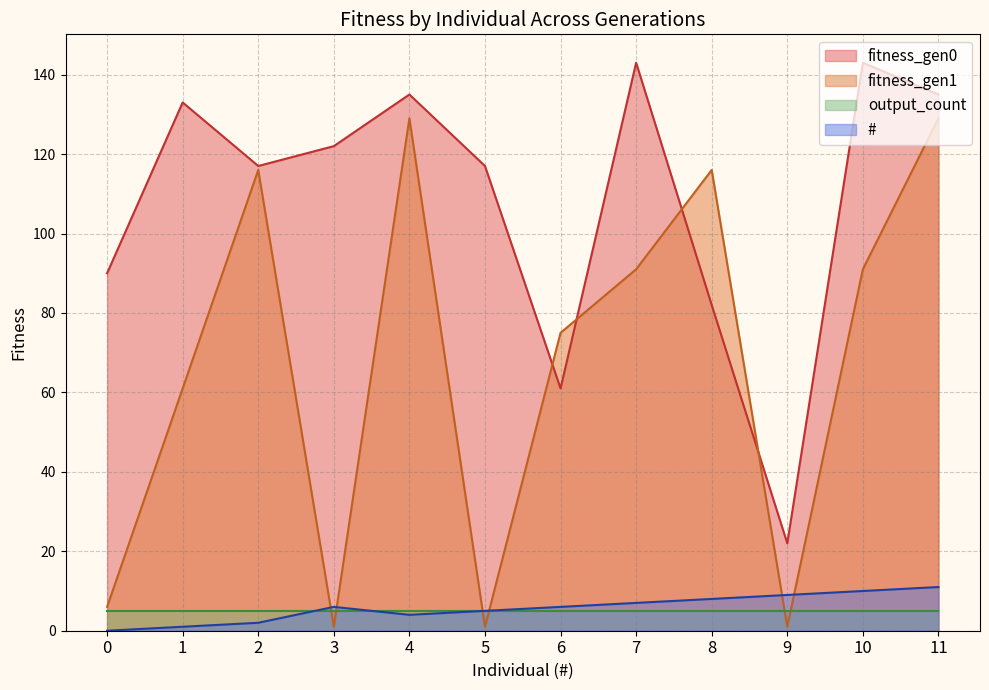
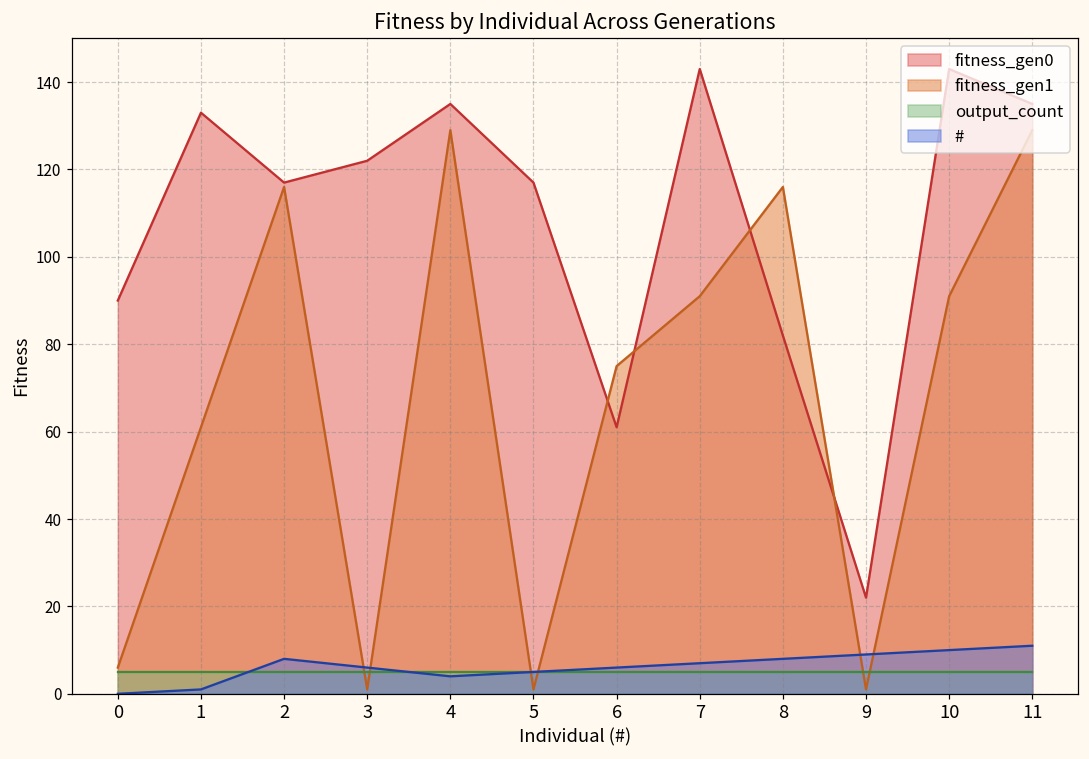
  {
    "output_count": {
      "0": 5,
      "1": 5,
      "2": 5,
      "3": 5,
      "4": 5,
      "6": 5,
      "7": 5,
      "8": 5,
      "9": 5,
      "10": 5,
      "11": 5
    },
    "#": {
      "0": 0,
      "1": 1,
-     "2": 2,
+     "2": 8,
      "3": 6,
      "4": 4,
      "6": 6,
      "7": 7,
      "8": 8,
      "9": 9,
      "10": 10,
      "11": 11
    }
  }
